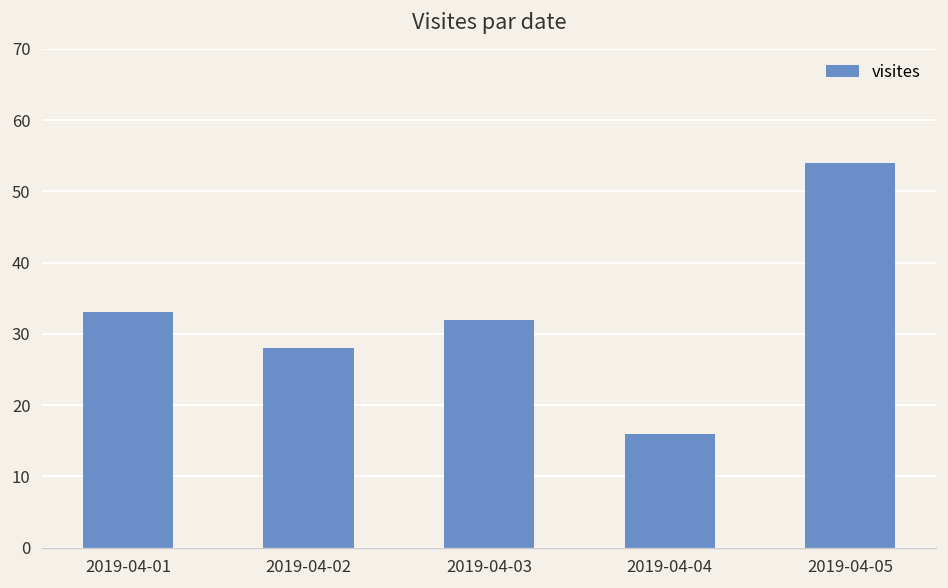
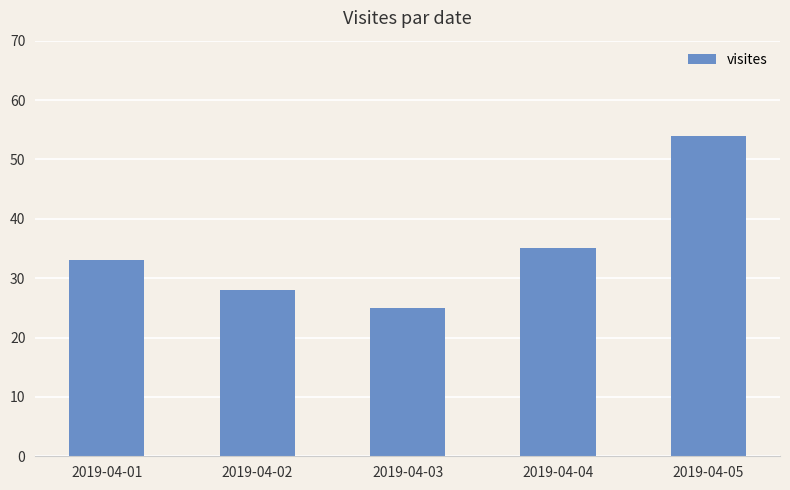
  {
    "2019-04-01": 33,
    "2019-04-02": 28,
-   "2019-04-03": 32,
-   "2019-04-04": 16,
+   "2019-04-03": 25,
+   "2019-04-04": 35,
    "2019-04-05": 54
  }
